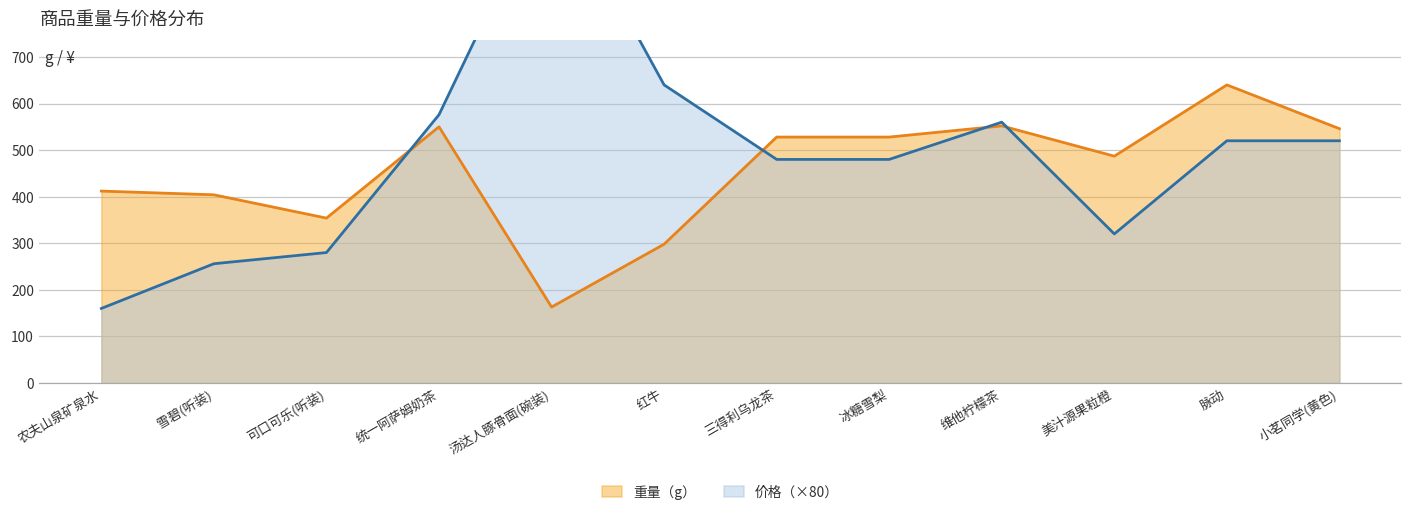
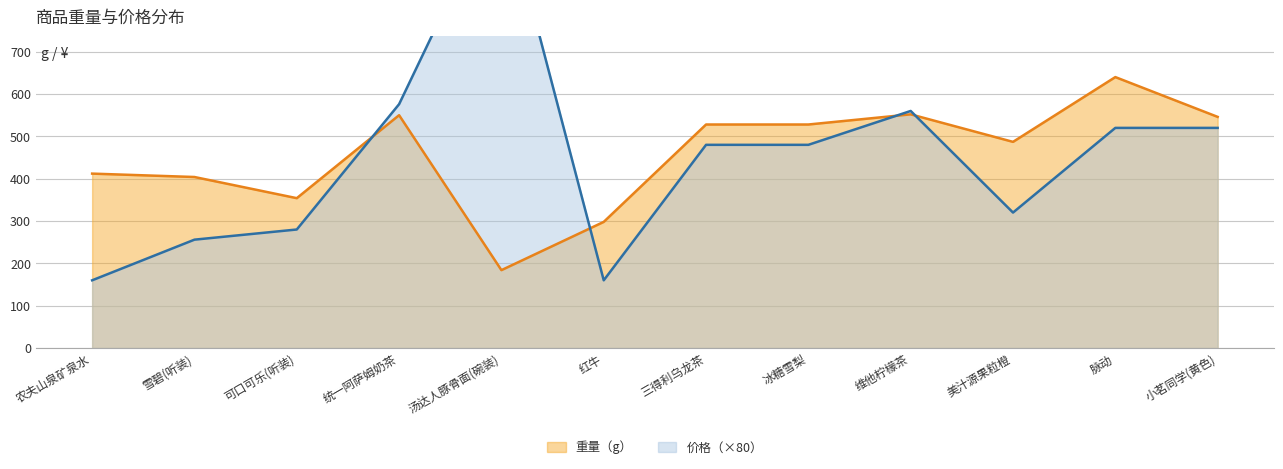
  {
    "重量（g）": {
      "农夫山泉矿泉水": 410,
      "雪碧(听装)": 400,
      "可口可乐(听装)": 350,
      "统一阿萨姆奶茶": 550,
-     "汤达人豚骨面(碗装)": 160,
+     "汤达人豚骨面(碗装)": 180,
      "红牛": 300,
      "三得利乌龙茶": 530,
      "冰糖雪梨": 530,
      "维他柠檬茶": 550,
      "美汁源果粒橙": 490,
      "脉动": 640,
      "小茗同学(黄色)": 550
    },
    "价格（×80）": {
      "农夫山泉矿泉水": 160,
      "雪碧(听装)": 260,
      "可口可乐(听装)": 280,
      "统一阿萨姆奶茶": 580,
-     "红牛": 640,
+     "红牛": 160,
      "三得利乌龙茶": 480,
      "冰糖雪梨": 480,
      "维他柠檬茶": 560,
      "美汁源果粒橙": 320,
      "脉动": 520,
      "小茗同学(黄色)": 520
    }
  }
